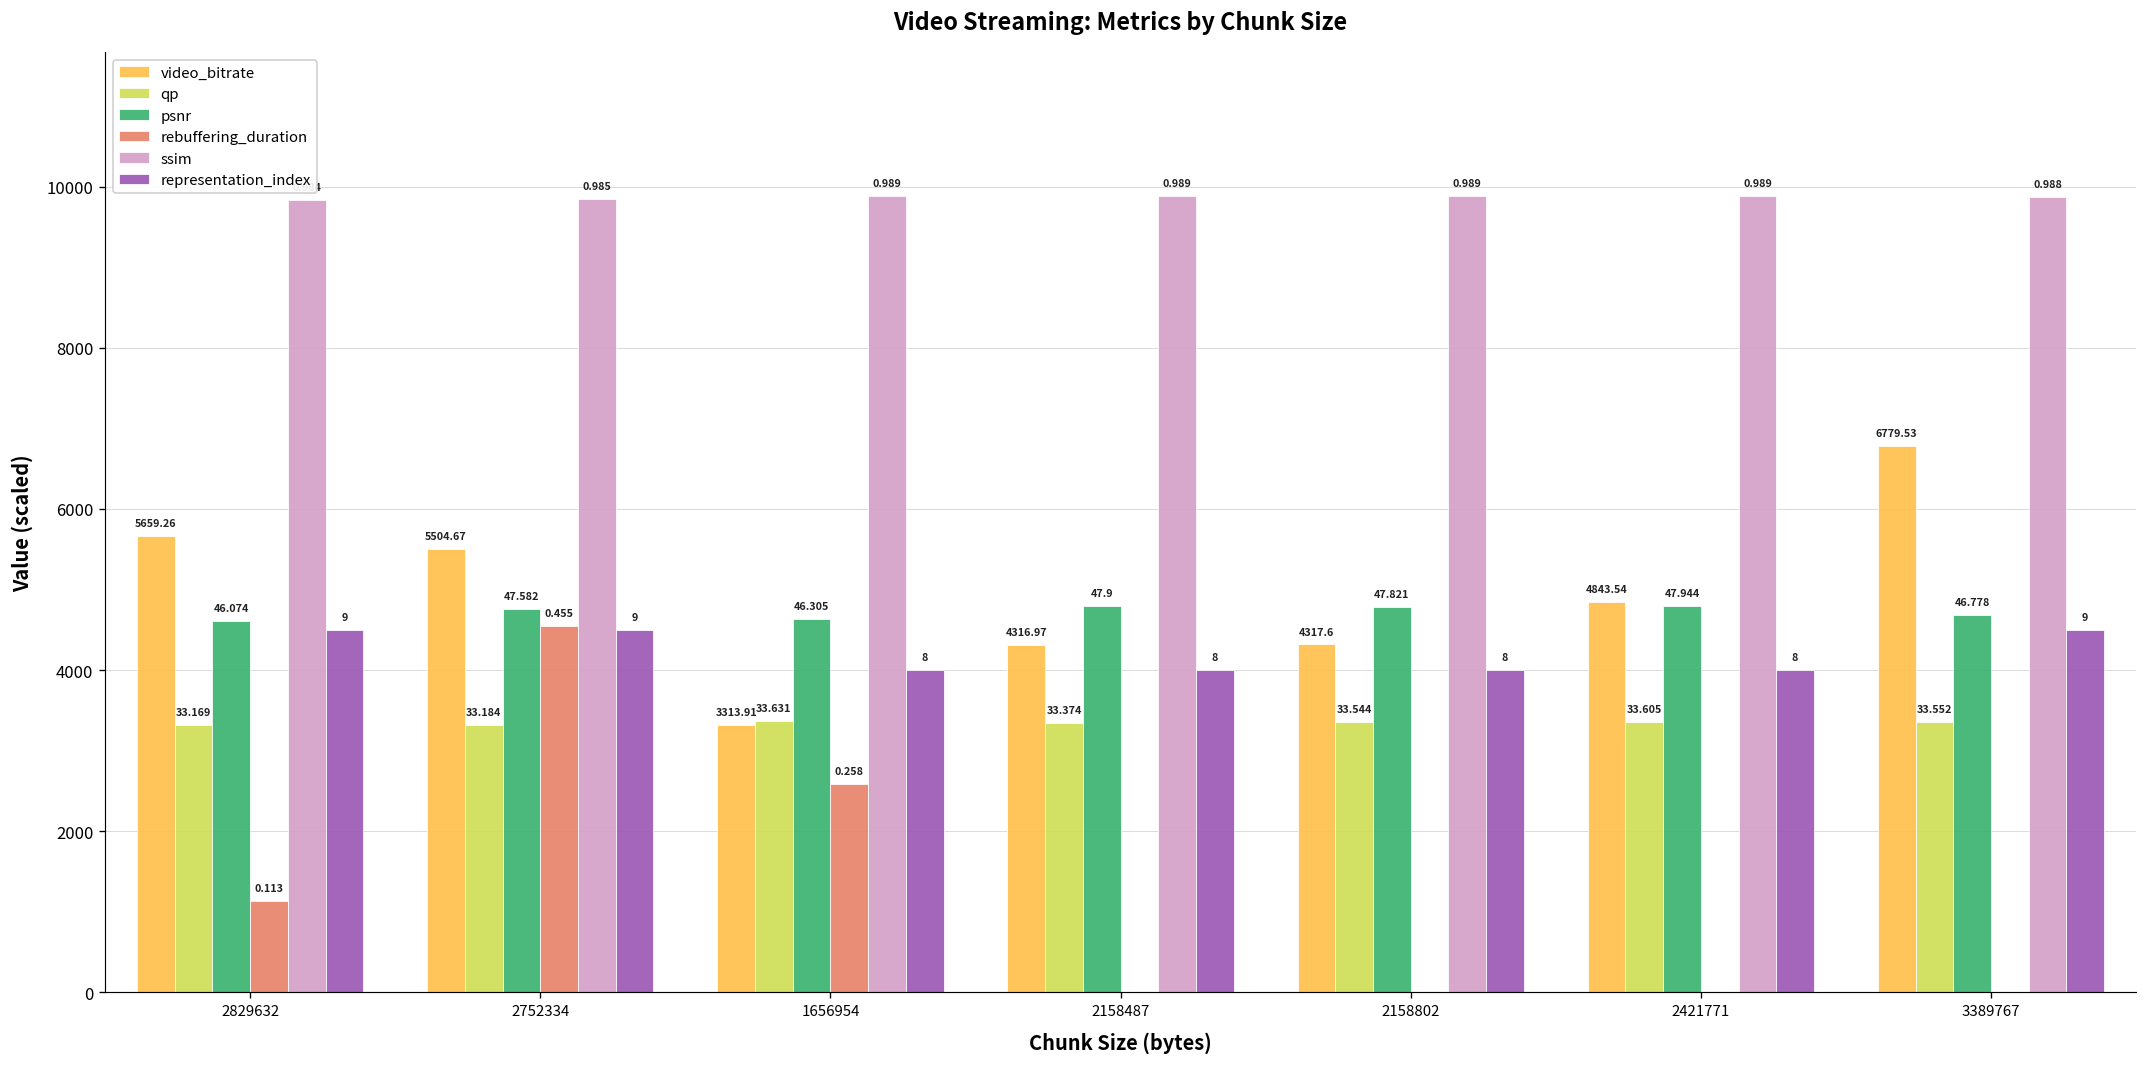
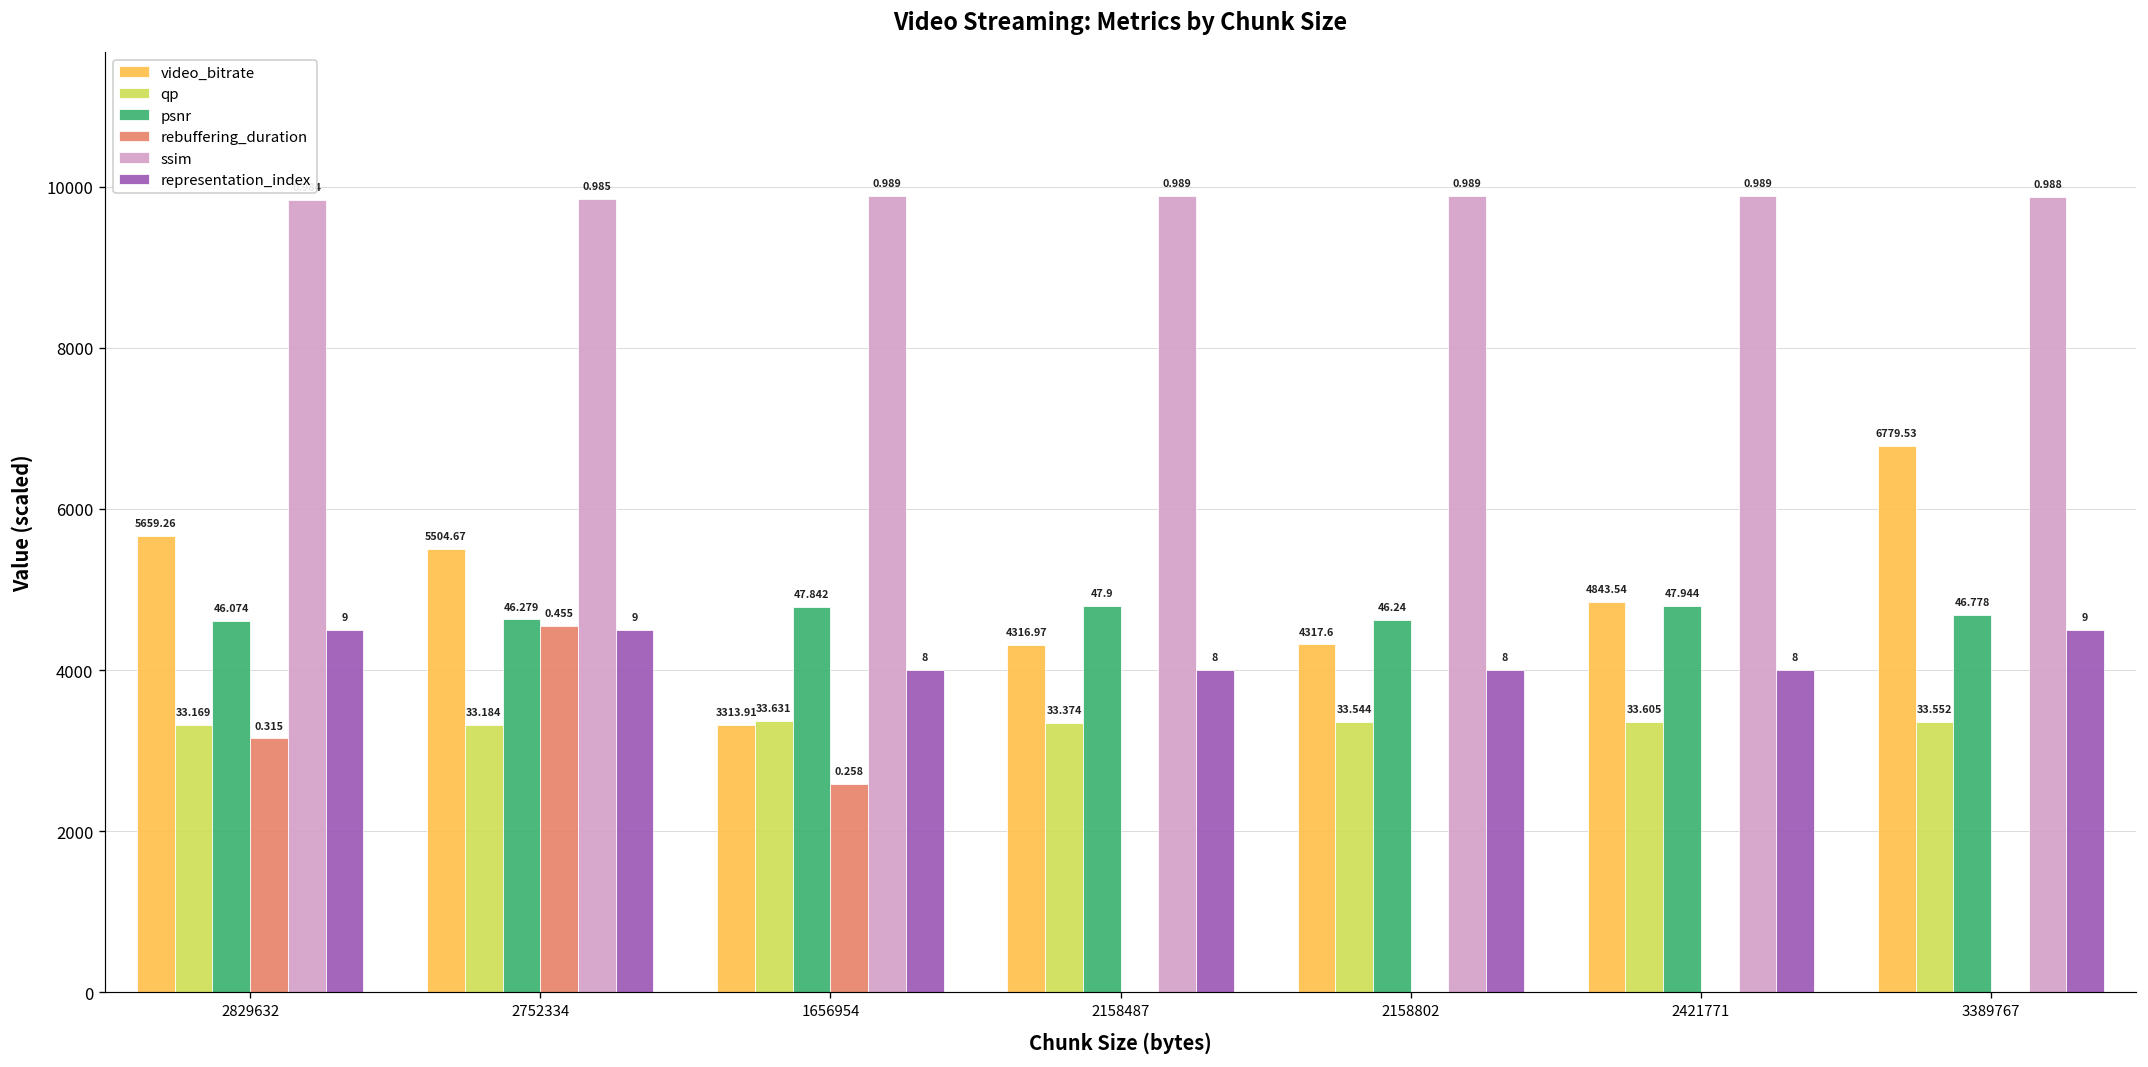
  {
    "psnr": {
-     "2752334": 47.582,
-     "1656954": 46.305,
-     "2158802": 47.821
+     "2752334": 46.279,
+     "1656954": 47.842,
+     "2158802": 46.24
    },
    "rebuffering_duration": {
-     "2829632": 0.113
+     "2829632": 0.315
    }
  }
